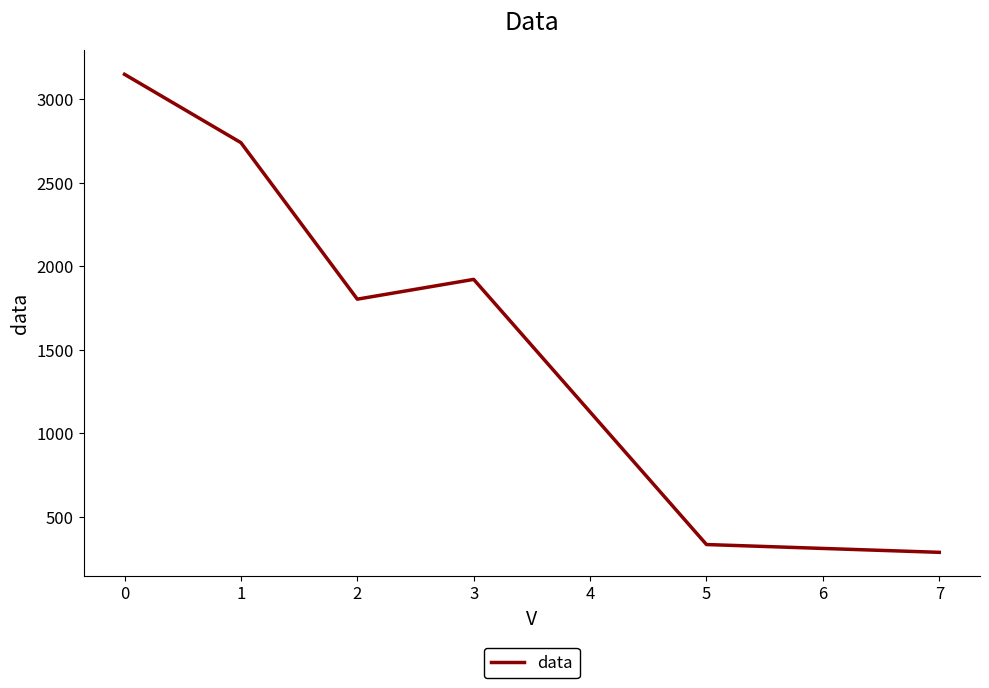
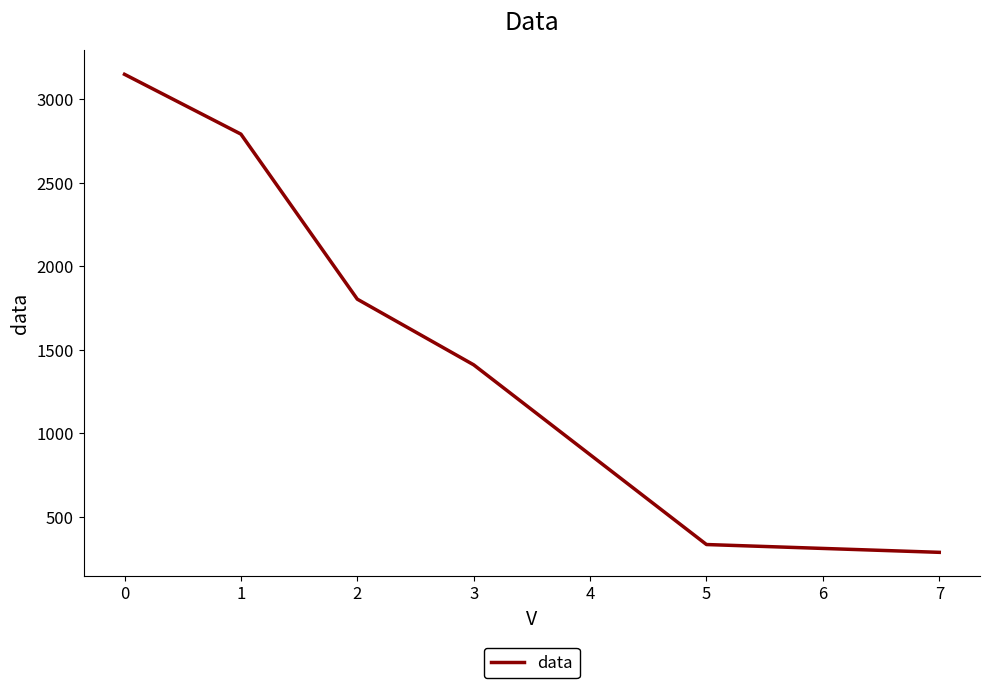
  {
    "0": 3150,
-   "1": 2740,
+   "1": 2790,
    "2": 1800,
-   "3": 1920,
+   "3": 1410,
    "5": 330,
    "7": 290
  }
